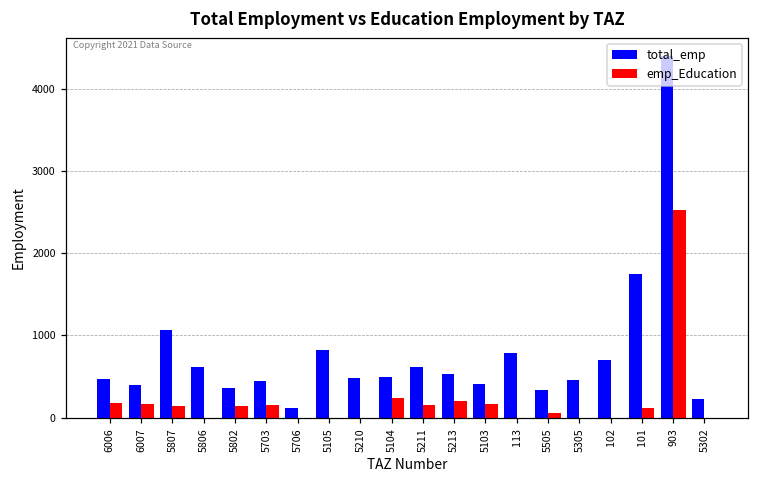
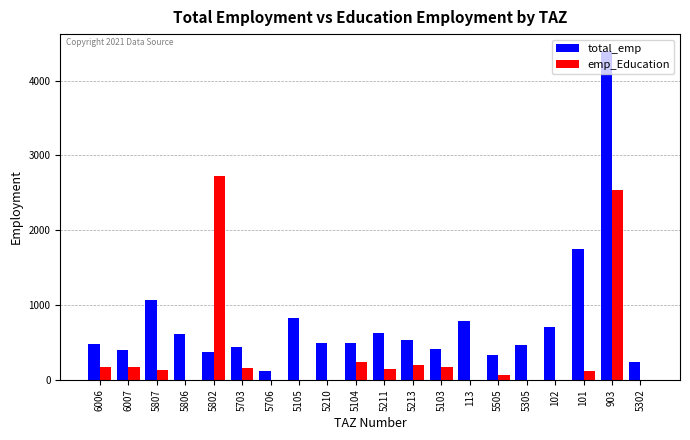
  {
    "total_emp": {
      "6006": 500,
      "6007": 400,
      "5807": 1100,
      "5806": 600,
      "5802": 400,
      "5703": 400,
      "5706": 100,
      "5105": 800,
      "5210": 500,
      "5104": 500,
      "5211": 600,
      "5213": 500,
      "5103": 400,
      "113": 800,
      "5505": 300,
      "5305": 500,
      "102": 700,
      "101": 1700,
      "5302": 200
    },
    "emp_Education": {
      "6006": 200,
      "6007": 200,
      "5807": 100,
      "5806": 0,
-     "5802": 100,
+     "5802": 2700,
      "5703": 200,
      "5706": 0,
      "5105": 0,
      "5210": 0,
      "5104": 200,
      "5211": 100,
      "5213": 200,
      "5103": 200,
      "113": 0,
      "5505": 100,
      "5305": 0,
      "102": 0,
      "101": 100,
      "903": 2500,
      "5302": 0
    }
  }
